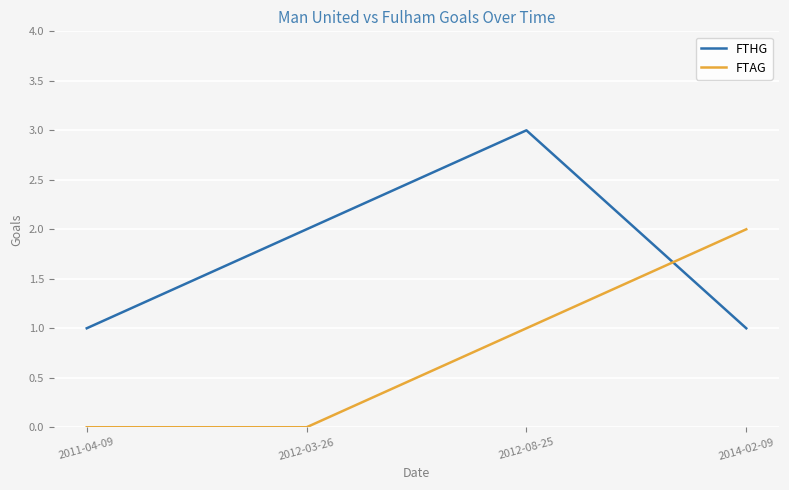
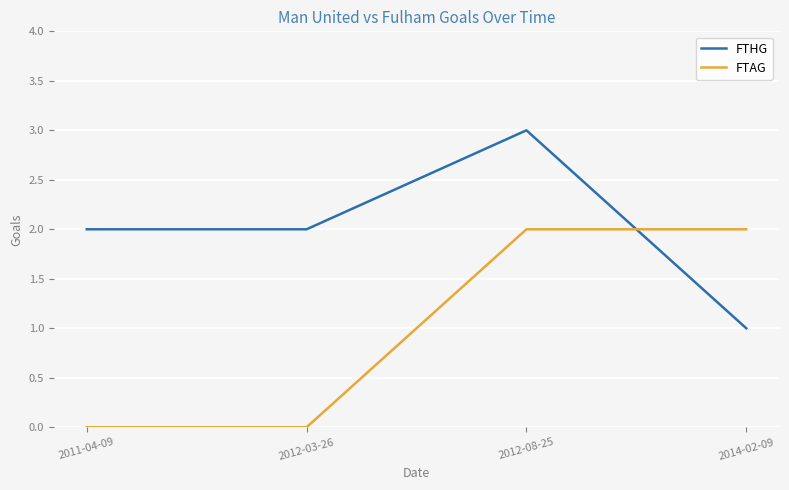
  {
    "FTHG": {
-     "2011-04-09": 1,
+     "2011-04-09": 2,
      "2012-03-26": 2,
      "2012-08-25": 3,
      "2014-02-09": 1
    },
    "FTAG": {
      "2011-04-09": 0,
      "2012-03-26": 0,
-     "2012-08-25": 1,
+     "2012-08-25": 2,
      "2014-02-09": 2
    }
  }
